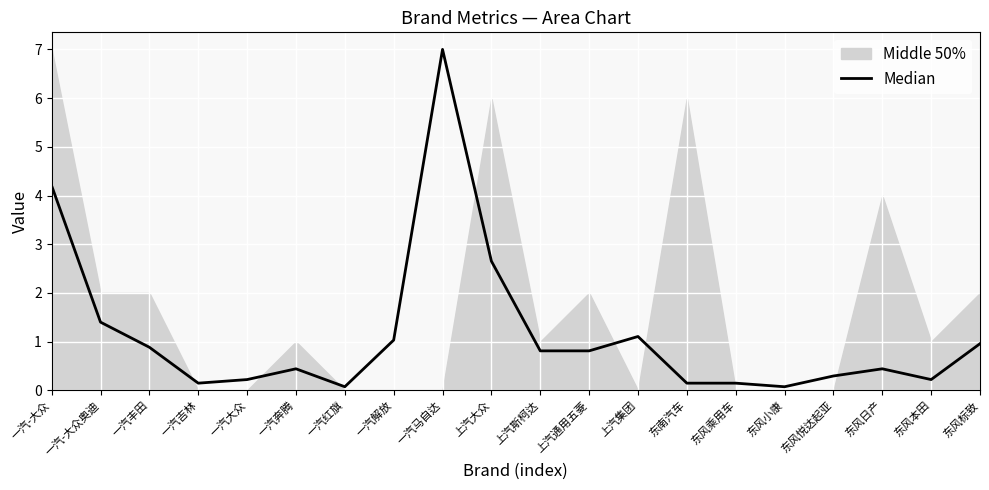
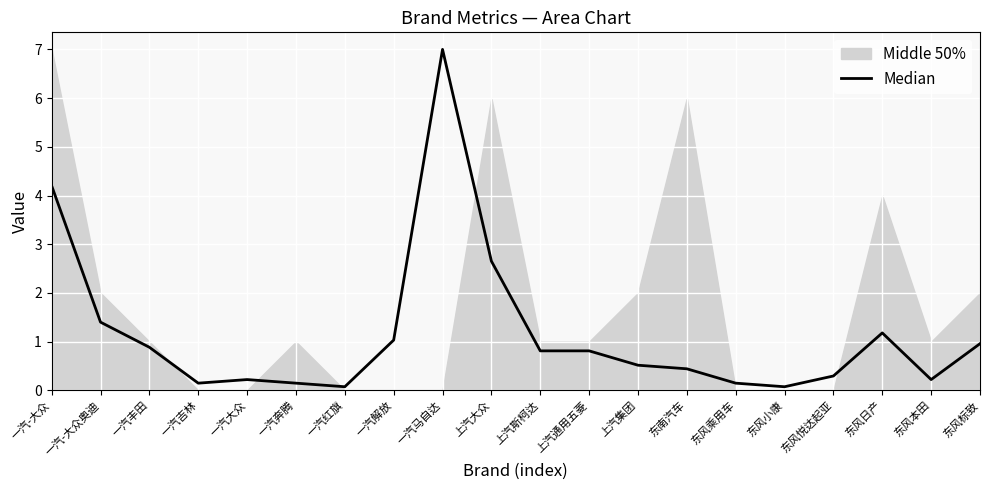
  {
    "Median": {
      "一汽-大众": 4.2,
      "一汽-大众奥迪": 1.4,
      "一汽丰田": 0.9,
      "一汽吉林": 0.1,
      "一汽大众": 0.2,
-     "一汽奔腾": 0.4,
+     "一汽奔腾": 0.1,
      "一汽红旗": 0.1,
      "一汽解放": 1.0,
      "一汽马自达": 7.0,
      "上汽大众": 2.7,
      "上汽斯柯达": 0.8,
      "上汽通用五菱": 0.8,
-     "上汽集团": 1.1,
-     "东南汽车": 0.1,
+     "上汽集团": 0.5,
+     "东南汽车": 0.4,
      "东风乘用车": 0.1,
      "东风小康": 0.1,
      "东风悦达起亚": 0.3,
-     "东风日产": 0.4,
+     "东风日产": 1.2,
      "东风本田": 0.2,
      "东风标致": 1.0
    },
    "Middle 50%": {
      "一汽-大众": 7,
      "一汽-大众奥迪": 2,
-     "一汽丰田": 2,
+     "一汽丰田": 1,
      "一汽吉林": 0,
      "一汽大众": 0,
      "一汽奔腾": 1,
      "一汽红旗": 0,
      "一汽解放": 0,
      "一汽马自达": 0,
      "上汽大众": 6,
      "上汽斯柯达": 1,
-     "上汽通用五菱": 2,
-     "上汽集团": 0,
+     "上汽通用五菱": 1,
+     "上汽集团": 2,
      "东南汽车": 6,
      "东风乘用车": 0,
      "东风小康": 0,
      "东风悦达起亚": 0,
      "东风日产": 4,
      "东风本田": 1,
      "东风标致": 2
    }
  }
